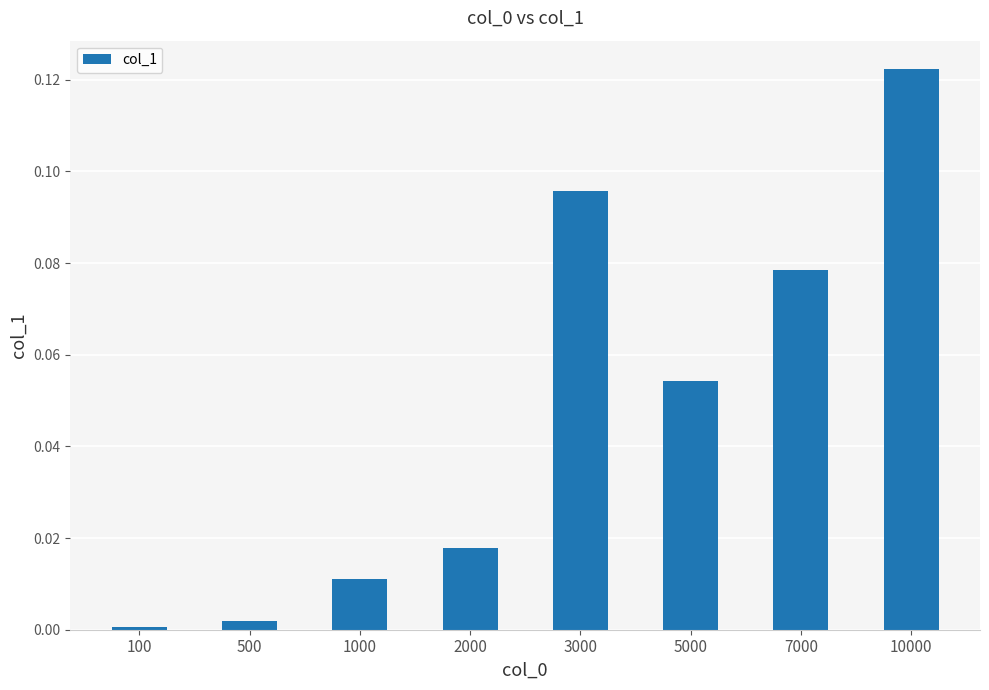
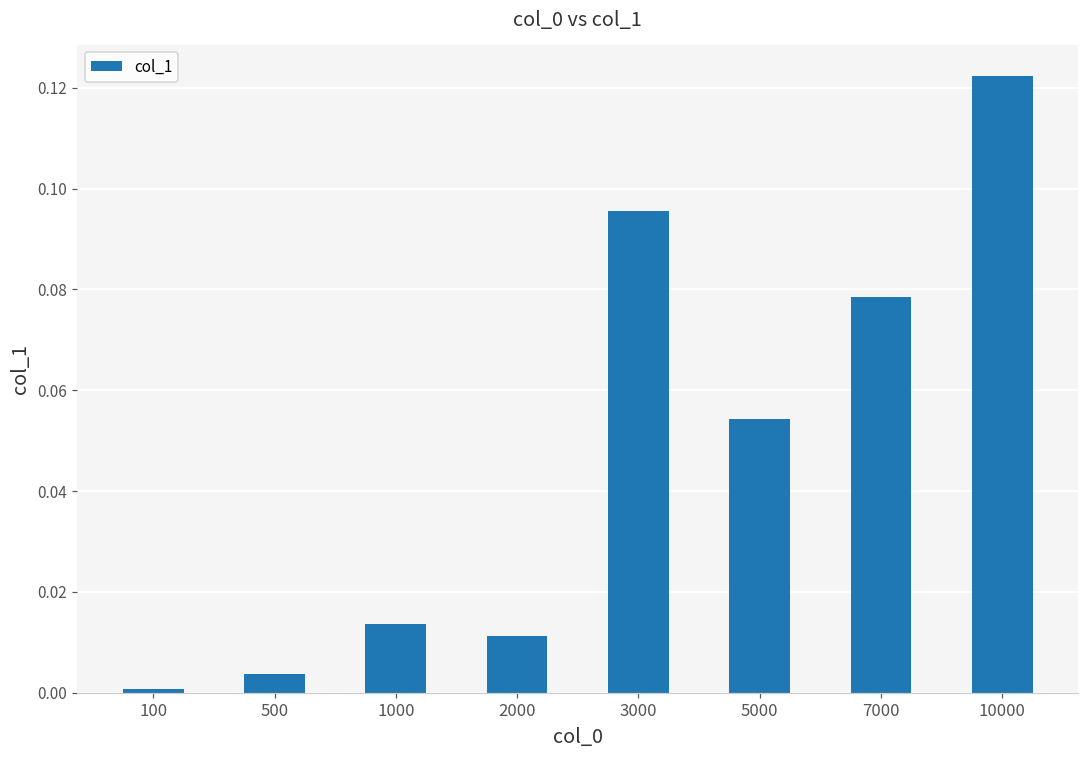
  {
    "100": 0.001,
-   "500": 0.002,
-   "1000": 0.011,
-   "2000": 0.018,
+   "500": 0.004,
+   "1000": 0.014,
+   "2000": 0.011,
    "3000": 0.096,
    "5000": 0.054,
    "7000": 0.078,
    "10000": 0.122
  }
